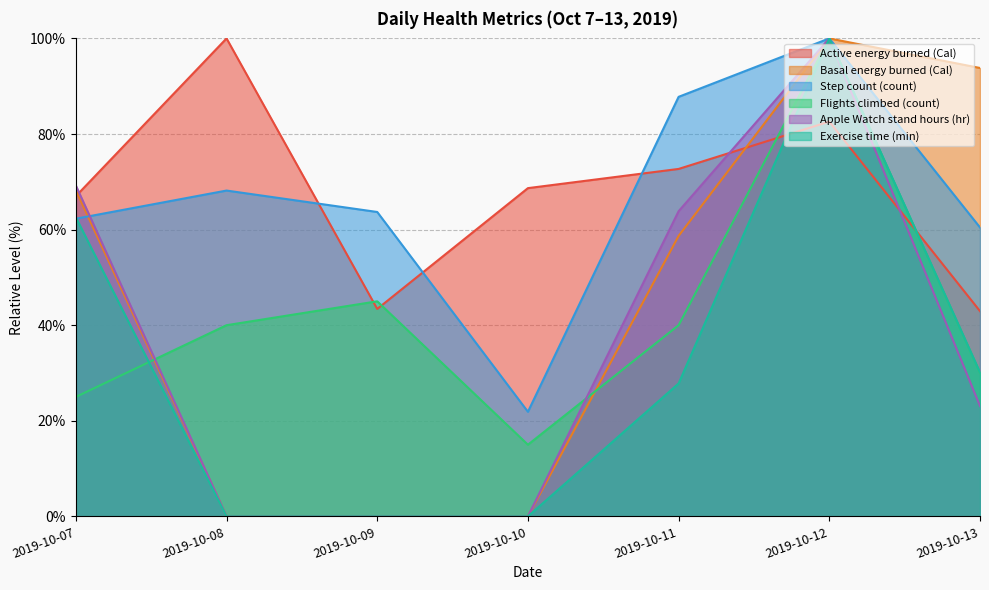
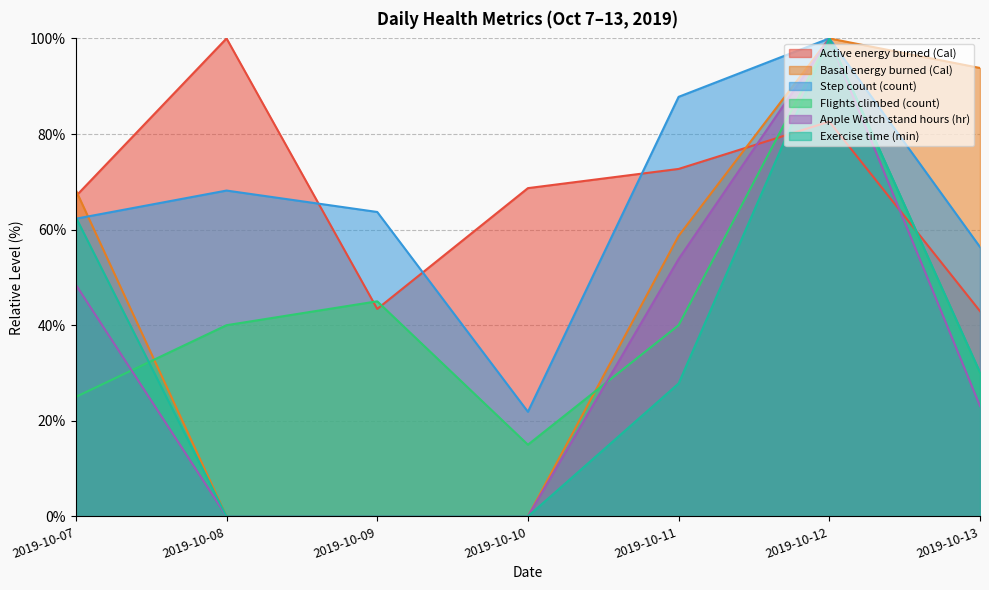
  {
    "Step count (count)": {
      "2019-10-08": "68%",
      "2019-10-09": "64%",
      "2019-10-10": "22%",
      "2019-10-11": "88%",
-     "2019-10-13": "60%"
+     "2019-10-13": "56%"
    },
    "Apple Watch stand hours (hr)": {
-     "2019-10-07": "69%",
-     "2019-10-11": "64%",
+     "2019-10-07": "48%",
+     "2019-10-11": "54%",
      "2019-10-13": "23%"
    }
  }
